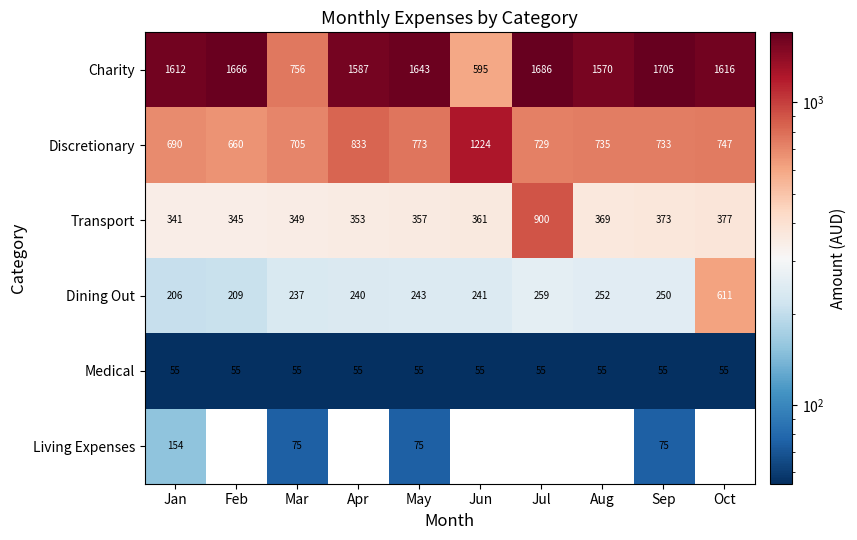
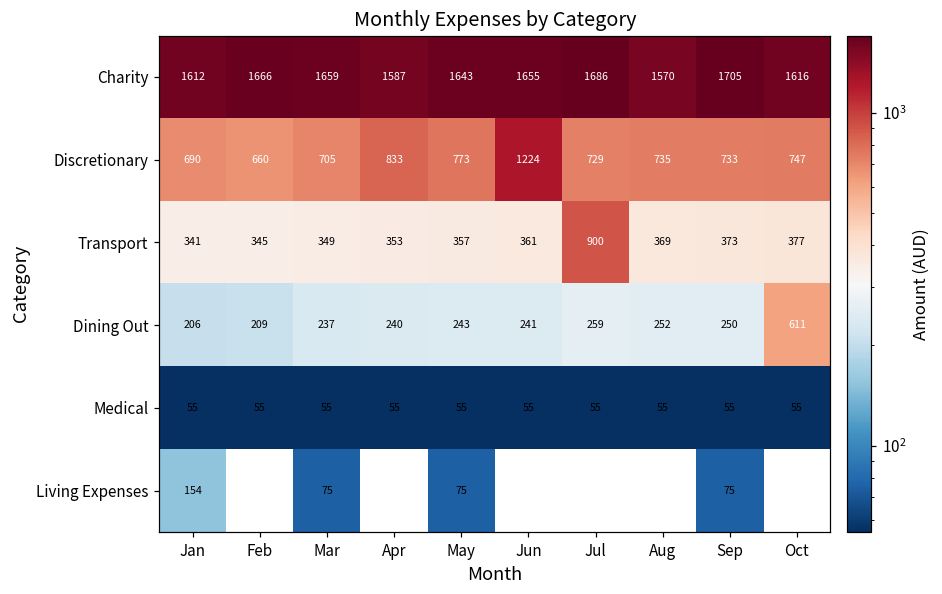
  {
    "Charity": {
      "Jan": 1612,
      "Feb": 1666,
-     "Mar": 756,
+     "Mar": 1659,
      "Apr": 1587,
      "May": 1643,
-     "Jun": 595,
+     "Jun": 1655,
      "Jul": 1686,
      "Aug": 1570,
      "Sep": 1705,
      "Oct": 1616
    },
    "Discretionary": {
      "Jan": 690,
      "Feb": 660,
      "Mar": 705,
      "Apr": 833,
      "May": 773,
      "Jun": 1224,
      "Jul": 729,
      "Aug": 735,
      "Sep": 733,
      "Oct": 747
    },
    "Transport": {
      "Jan": 341,
      "Feb": 345,
      "Mar": 349,
      "Apr": 353,
      "May": 357,
      "Jun": 361,
      "Jul": 900,
      "Aug": 369,
      "Sep": 373,
      "Oct": 377
    },
    "Dining Out": {
      "Jan": 206,
      "Feb": 209,
      "Mar": 237,
      "Apr": 240,
      "May": 243,
      "Jun": 241,
      "Jul": 259,
      "Aug": 252,
      "Sep": 250,
      "Oct": 611
    },
    "Medical": {
      "Jan": 55,
      "Feb": 55,
      "Mar": 55,
      "Apr": 55,
      "May": 55,
      "Jun": 55,
      "Jul": 55,
      "Aug": 55,
      "Sep": 55,
      "Oct": 55
    },
    "Living Expenses": {
      "Jan": 154,
      "Mar": 75,
      "May": 75,
      "Sep": 75
    }
  }
